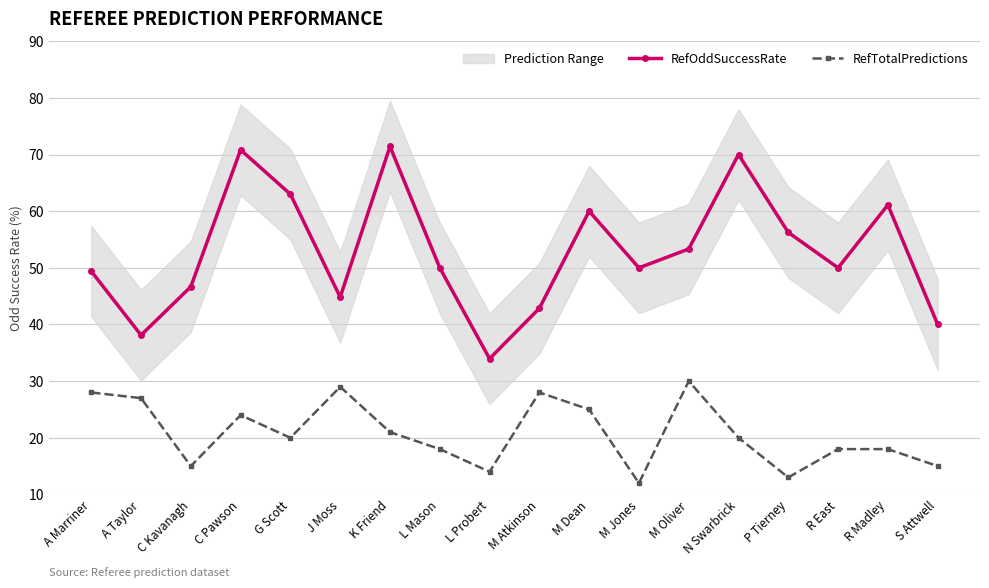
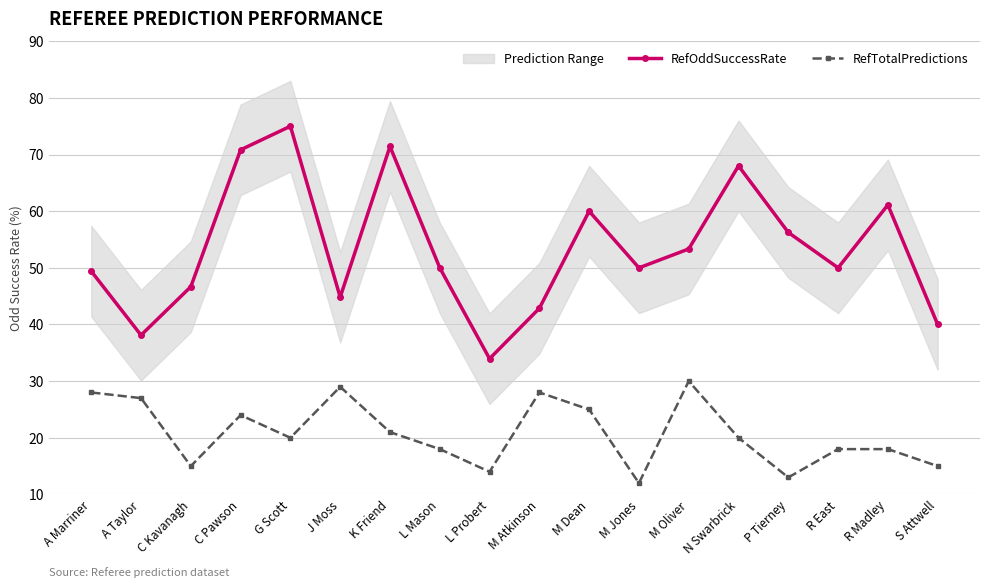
  {
    "RefOddSuccessRate": {
      "A Marriner": 49,
      "A Taylor": 38,
      "C Kavanagh": 47,
      "C Pawson": 71,
-     "G Scott": 63,
+     "G Scott": 75,
      "J Moss": 45,
      "K Friend": 71,
      "L Mason": 50,
      "L Probert": 34,
      "M Atkinson": 43,
      "M Dean": 60,
      "M Jones": 50,
      "M Oliver": 53,
-     "N Swarbrick": 70,
+     "N Swarbrick": 68,
      "P Tierney": 56,
      "R East": 50,
      "R Madley": 61,
      "S Attwell": 40
    },
    "RefTotalPredictions": {
      "A Marriner": 28,
      "A Taylor": 27,
      "C Kavanagh": 15,
      "C Pawson": 24,
      "G Scott": 20,
      "J Moss": 29,
      "K Friend": 21,
      "L Mason": 18,
      "L Probert": 14,
      "M Atkinson": 28,
      "M Dean": 25,
      "M Jones": 12,
      "M Oliver": 30,
      "N Swarbrick": 20,
      "P Tierney": 13,
      "R East": 18,
      "R Madley": 18,
      "S Attwell": 15
    }
  }
